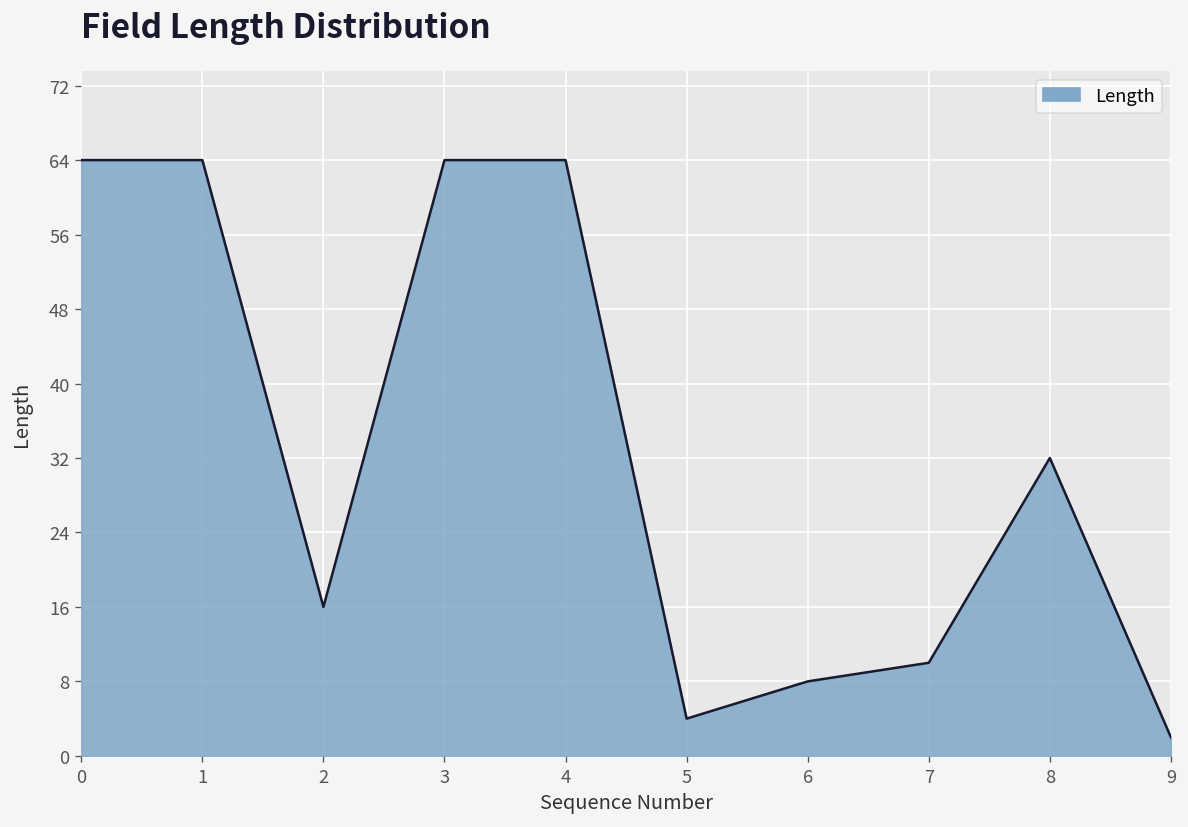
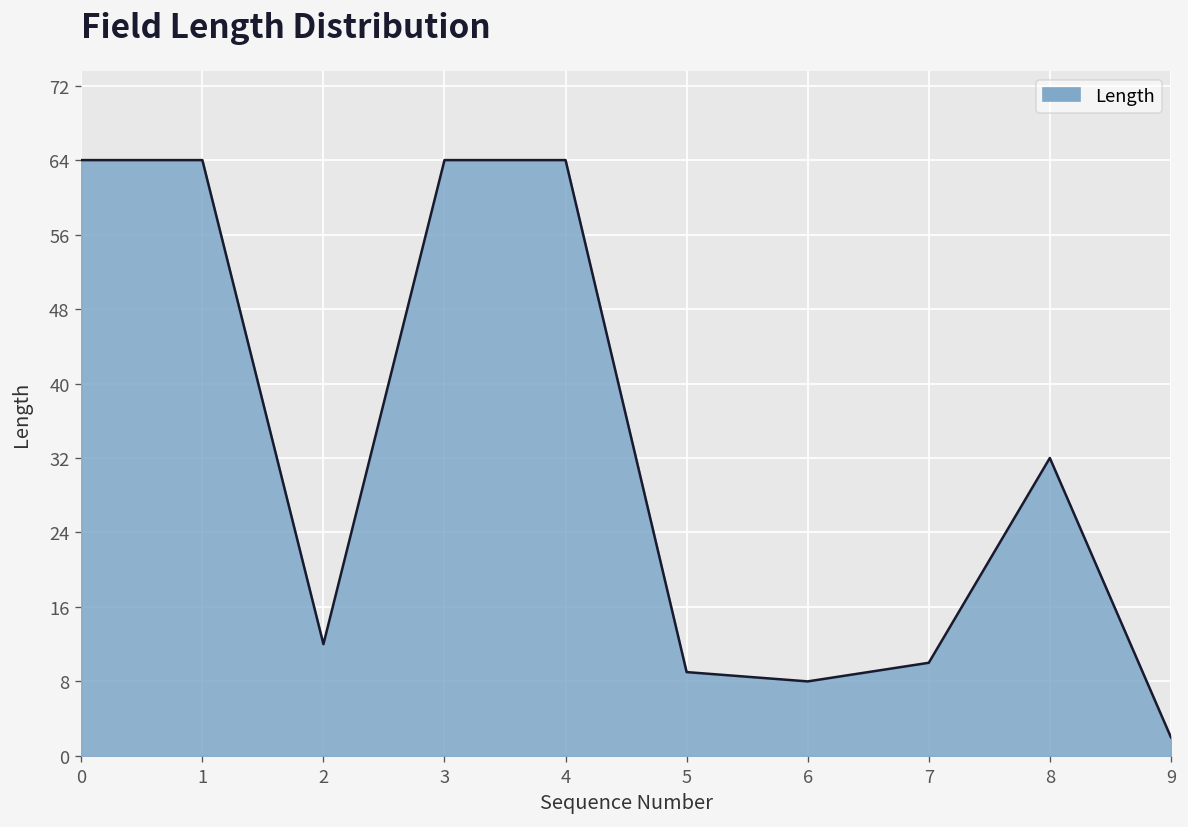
  {
    "0": 64,
    "1": 64,
-   "2": 16,
+   "2": 12,
    "3": 64,
    "4": 64,
-   "5": 4,
+   "5": 9,
    "6": 8,
    "7": 10,
    "8": 32,
    "9": 2
  }
